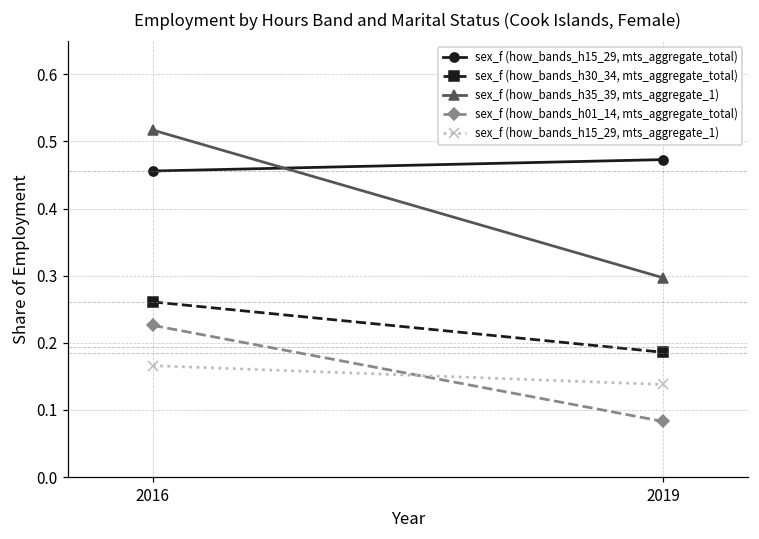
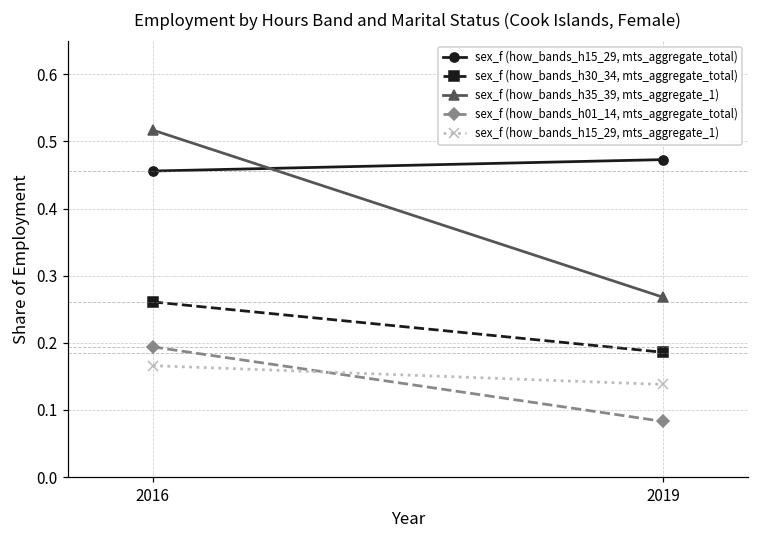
  {
    "sex_f (how_bands_h35_39, mts_aggregate_1)": {
      "2016": 0.52,
-     "2019": 0.30
+     "2019": 0.27
    },
    "sex_f (how_bands_h01_14, mts_aggregate_total)": {
-     "2016": 0.23,
+     "2016": 0.19,
      "2019": 0.08
    },
    "sex_f (how_bands_h15_29, mts_aggregate_1)": {
      "2016": 0.17,
      "2019": 0.14
    }
  }
